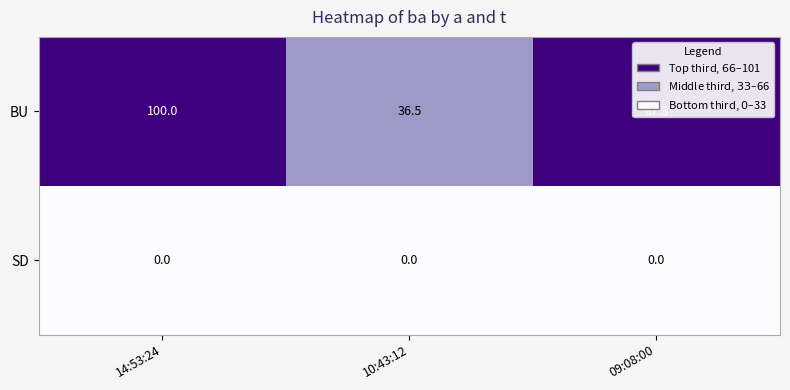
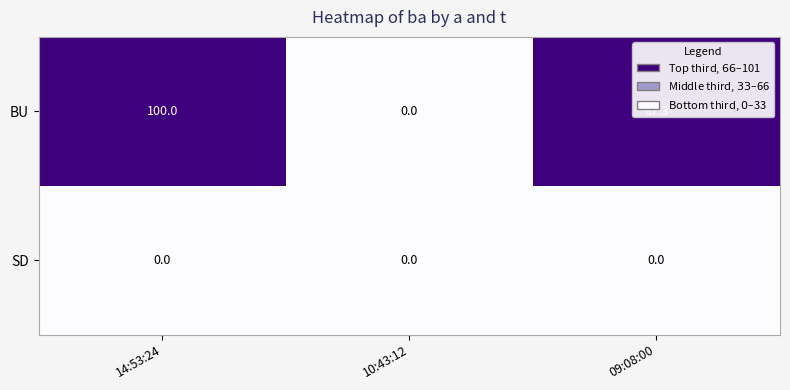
  {
    "BU": {
      "14:53:24": 100.0,
-     "10:43:12": 36.5
+     "10:43:12": 0.0
    },
    "SD": {
      "14:53:24": 0.0,
      "10:43:12": 0.0,
      "09:08:00": 0.0
    }
  }
